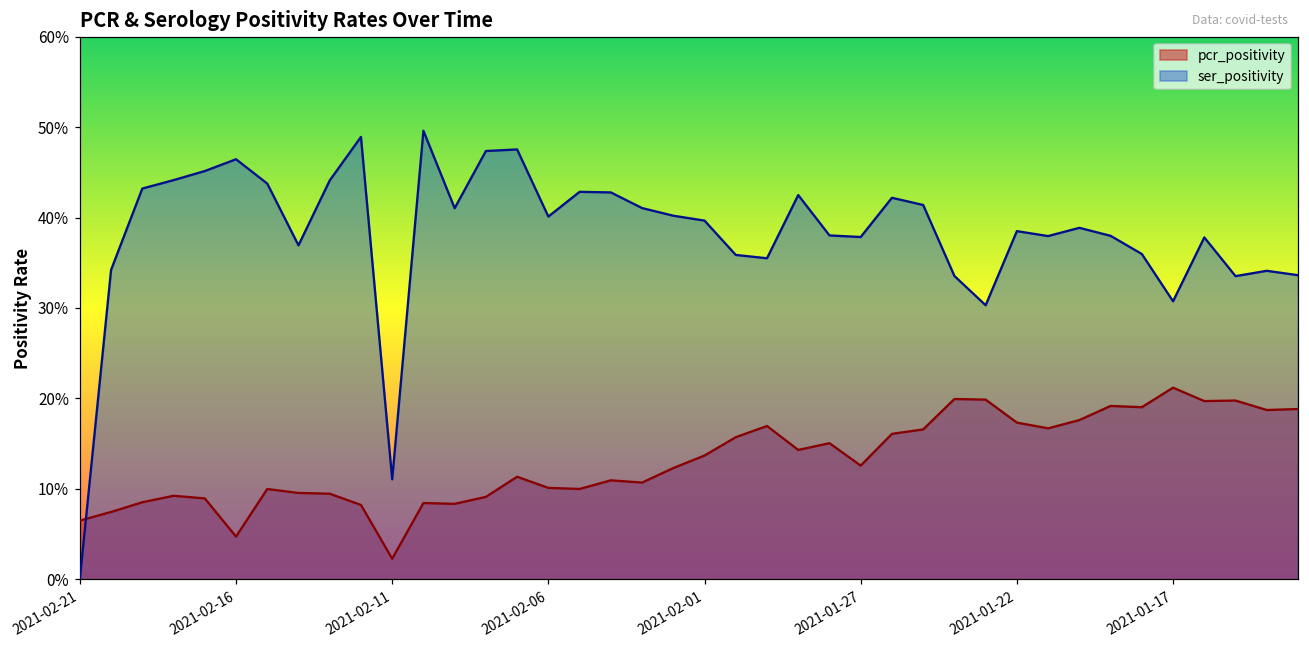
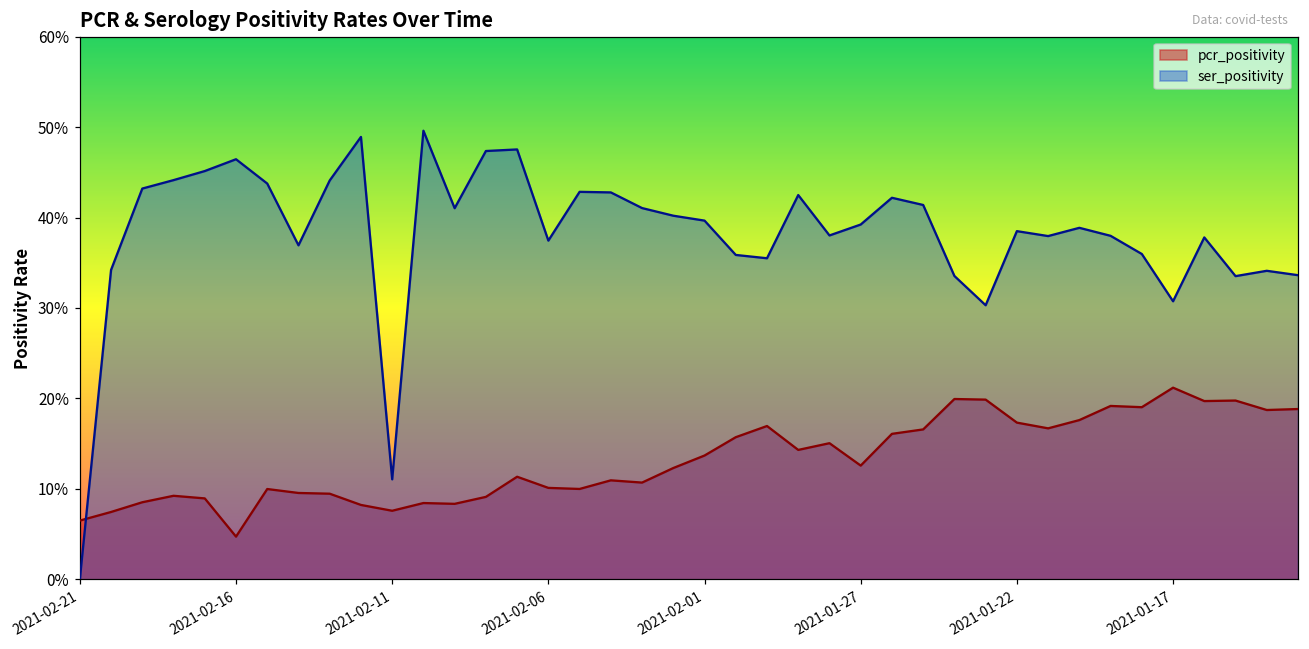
  {
    "pcr_positivity": {
      "2021-02-21": "6%",
      "2021-02-16": "5%",
-     "2021-02-11": "2%",
+     "2021-02-11": "8%",
      "2021-02-06": "10%",
      "2021-02-01": "14%",
      "2021-01-27": "13%",
      "2021-01-22": "17%",
      "2021-01-17": "21%"
    },
    "ser_positivity": {
      "2021-02-21": "0%",
      "2021-02-16": "46%",
      "2021-02-11": "11%",
-     "2021-02-06": "40%",
+     "2021-02-06": "37%",
      "2021-02-01": "40%",
-     "2021-01-27": "38%",
+     "2021-01-27": "39%",
      "2021-01-22": "38%",
      "2021-01-17": "31%"
    }
  }
